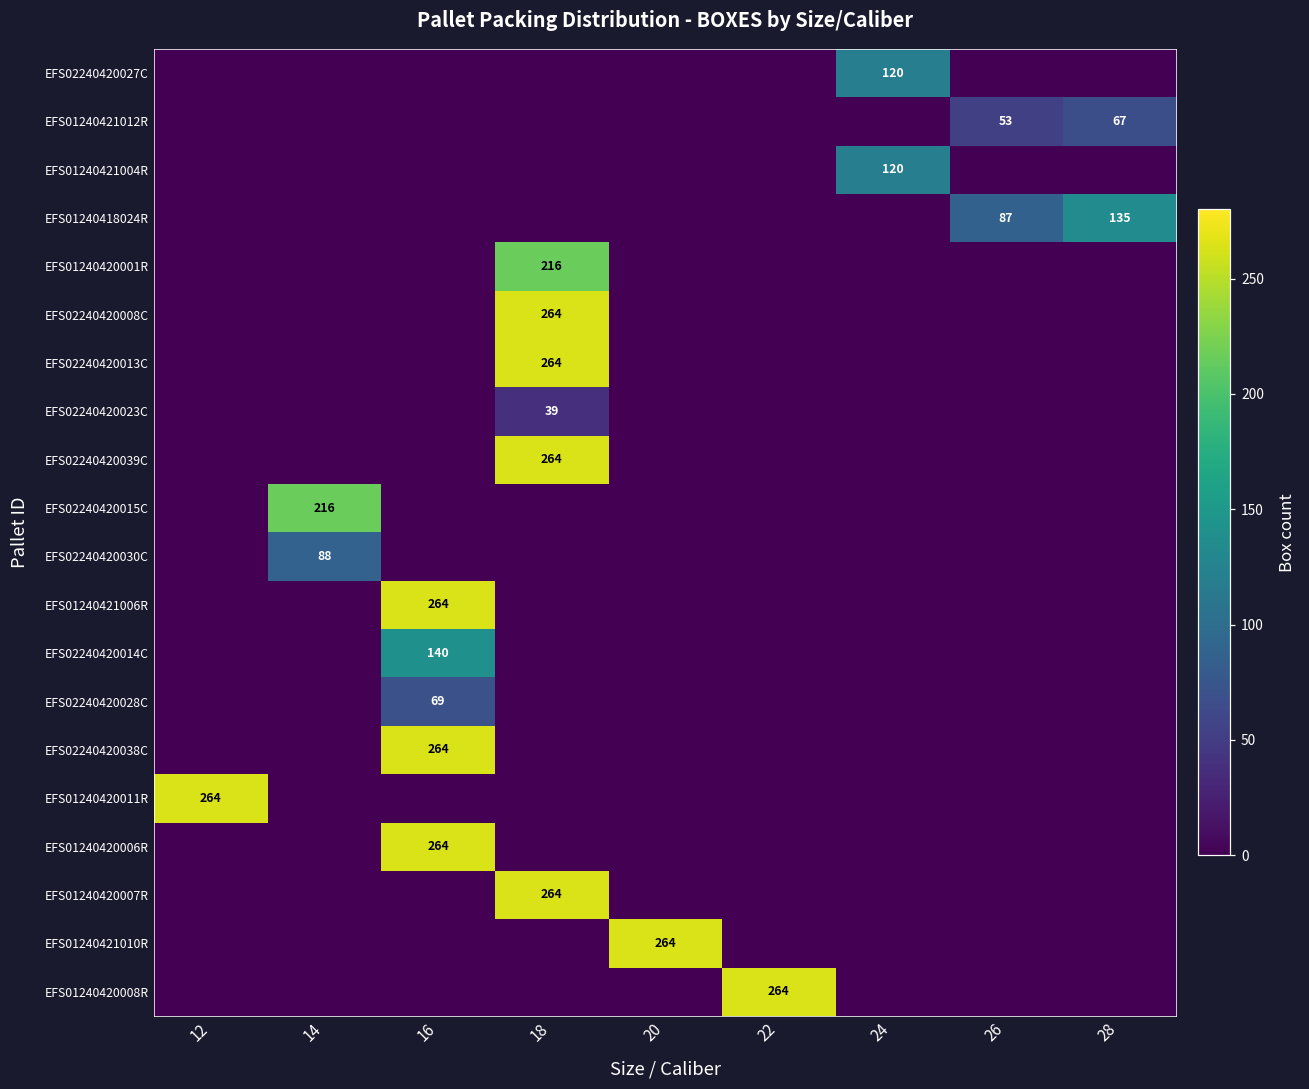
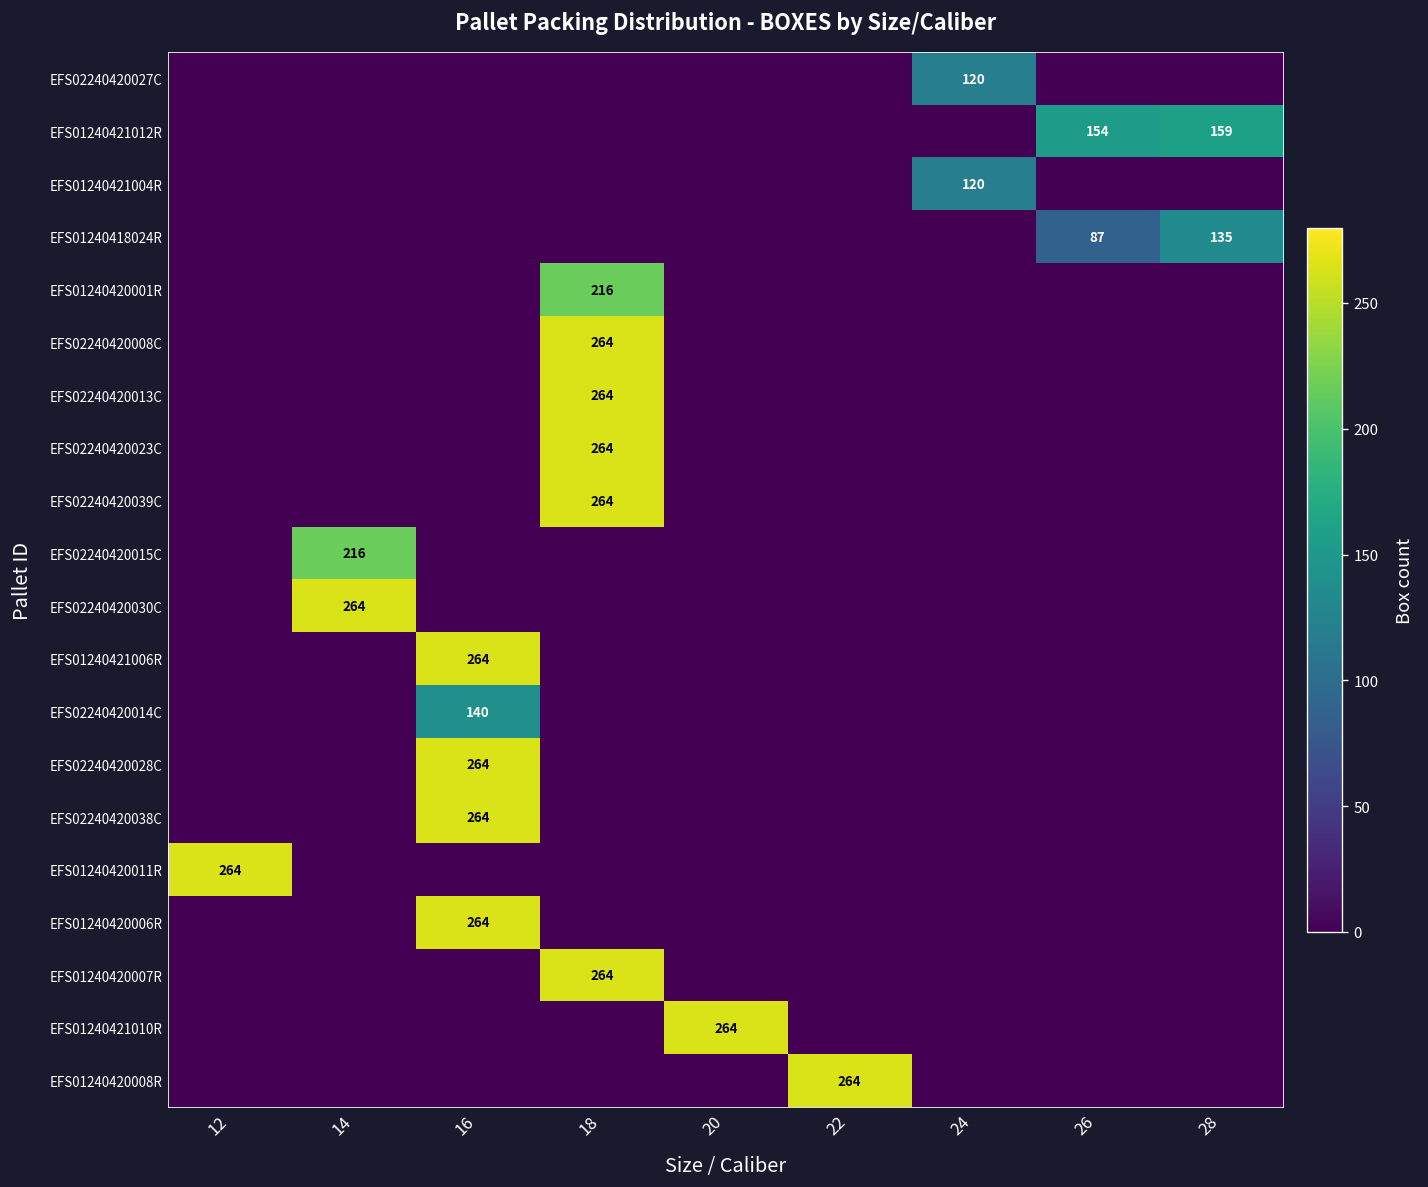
  {
    "EFS02240420027C": {
      "24": 120
    },
    "EFS01240421012R": {
-     "26": 53,
-     "28": 67
+     "26": 154,
+     "28": 159
    },
    "EFS01240421004R": {
      "24": 120
    },
    "EFS01240418024R": {
      "26": 87,
      "28": 135
    },
    "EFS01240420001R": {
      "18": 216
    },
    "EFS02240420008C": {
      "18": 264
    },
    "EFS02240420013C": {
      "18": 264
    },
    "EFS02240420023C": {
-     "18": 39
+     "18": 264
    },
    "EFS02240420039C": {
      "18": 264
    },
    "EFS02240420015C": {
      "14": 216
    },
    "EFS02240420030C": {
-     "14": 88
+     "14": 264
    },
    "EFS01240421006R": {
      "16": 264
    },
    "EFS02240420014C": {
      "16": 140
    },
    "EFS02240420028C": {
-     "16": 69
+     "16": 264
    },
    "EFS02240420038C": {
      "16": 264
    },
    "EFS01240420011R": {
      "12": 264
    },
    "EFS01240420006R": {
      "16": 264
    },
    "EFS01240420007R": {
      "18": 264
    },
    "EFS01240421010R": {
      "20": 264
    },
    "EFS01240420008R": {
      "22": 264
    }
  }
